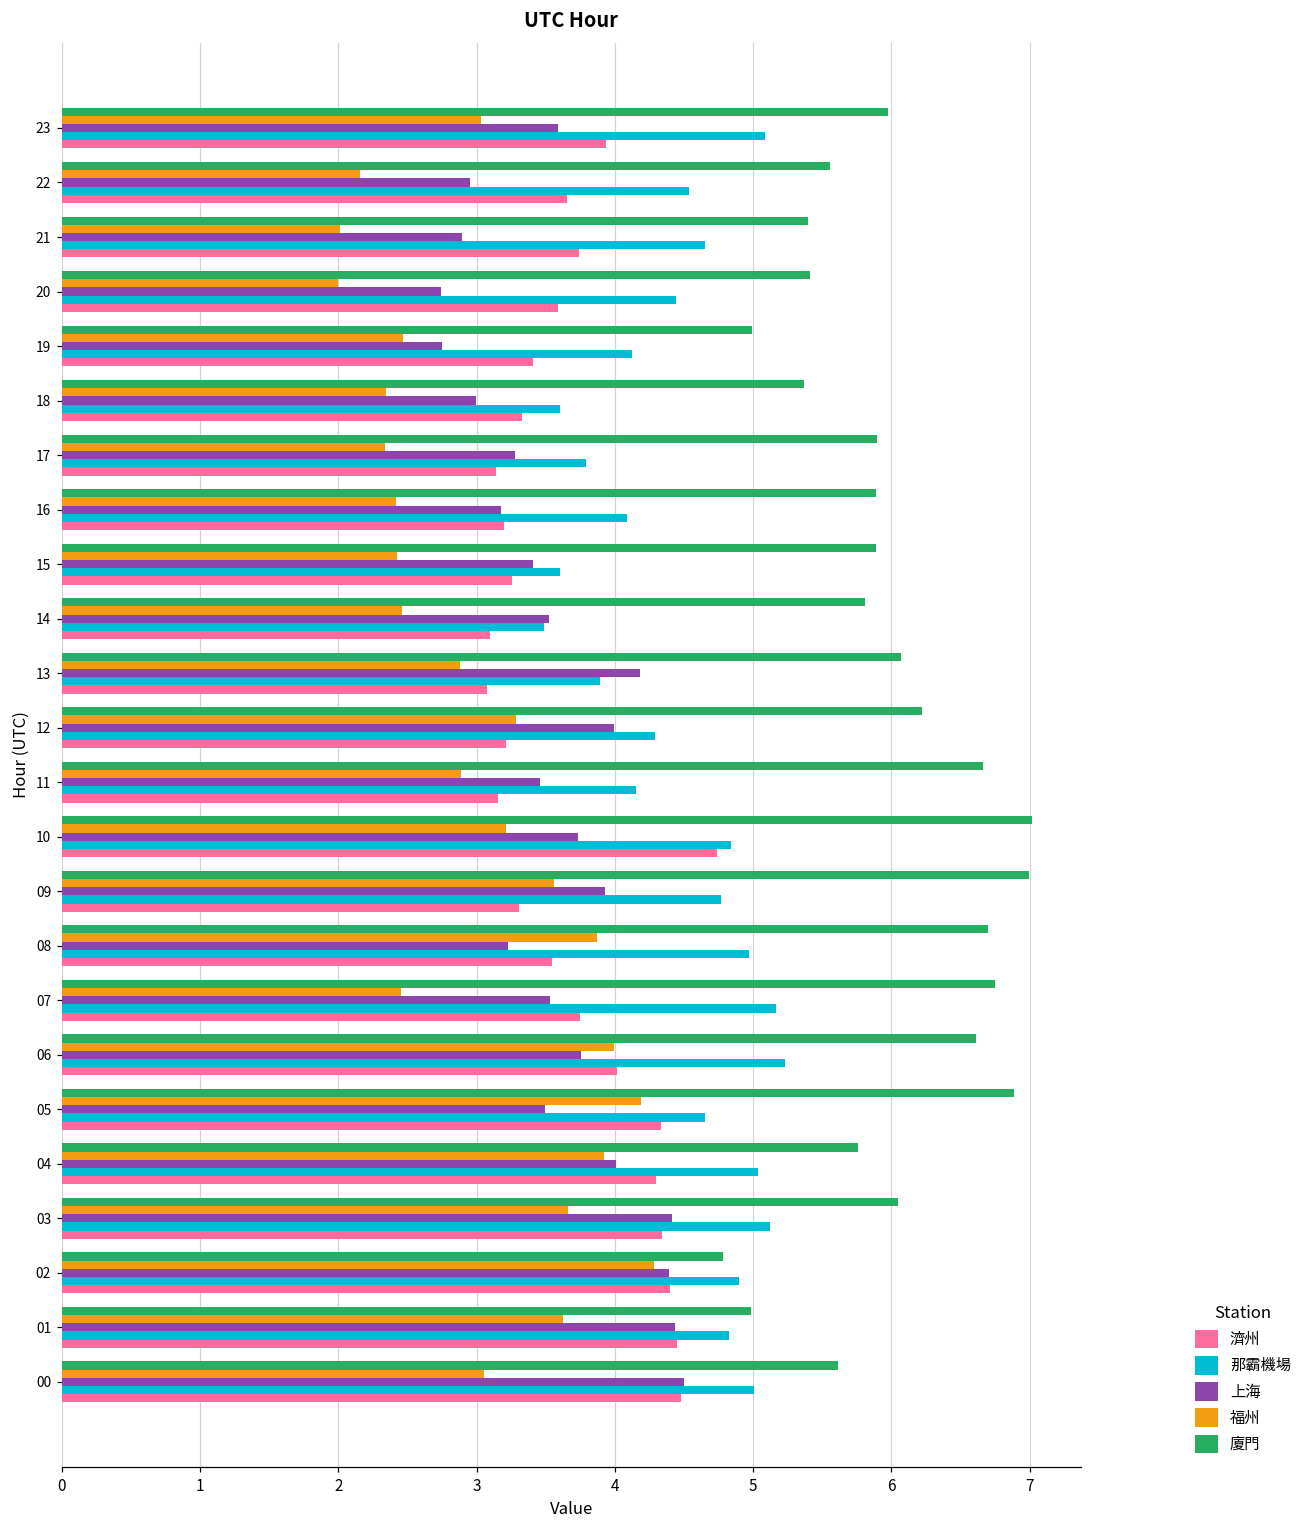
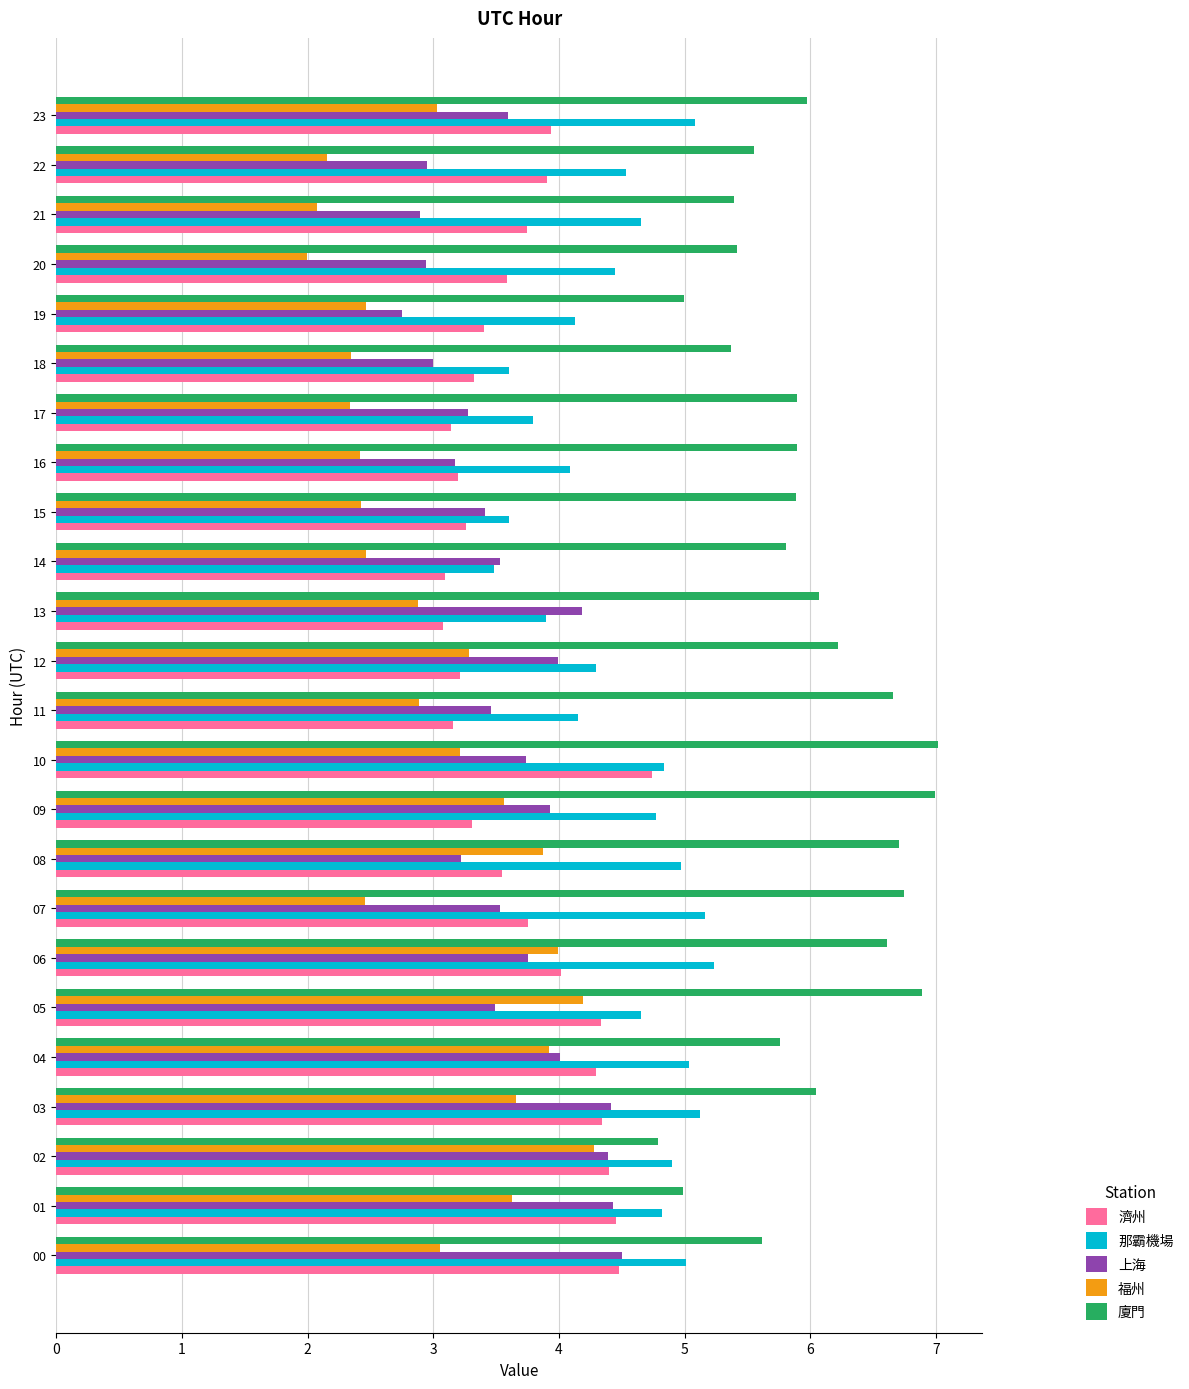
  {
    "濟州": {
      "23": 3.93,
-     "22": 3.65,
+     "22": 3.91,
      "21": 3.74,
      "20": 3.59,
      "19": 3.41,
      "18": 3.33,
      "17": 3.14,
      "16": 3.20,
      "15": 3.26,
      "14": 3.09,
      "13": 3.08,
      "12": 3.21,
      "11": 3.15,
      "10": 4.74,
      "09": 3.31,
      "08": 3.54,
      "07": 3.75,
      "06": 4.02,
      "05": 4.34,
      "04": 4.30,
      "03": 4.34,
      "02": 4.40,
      "01": 4.45,
      "00": 4.48
    },
    "那霸機場": {
      "23": 5.09,
      "22": 4.53,
      "21": 4.65,
      "20": 4.44,
      "19": 4.13,
      "18": 3.60,
      "17": 3.79,
      "16": 4.09,
      "15": 3.60,
      "14": 3.48,
      "13": 3.89,
      "12": 4.29,
      "11": 4.15,
      "10": 4.84,
      "09": 4.77,
      "08": 4.97,
      "07": 5.16,
      "06": 5.23,
      "05": 4.65,
      "04": 5.03,
      "03": 5.12,
      "02": 4.90,
      "01": 4.82,
      "00": 5.01
    },
    "上海": {
      "23": 3.59,
      "22": 2.95,
      "21": 2.89,
-     "20": 2.74,
+     "20": 2.94,
      "19": 2.75,
      "18": 3.00,
      "17": 3.28,
      "16": 3.17,
      "15": 3.41,
      "14": 3.53,
      "13": 4.18,
      "12": 3.99,
      "11": 3.46,
      "10": 3.74,
      "09": 3.93,
      "08": 3.22,
      "07": 3.53,
      "06": 3.75,
      "05": 3.49,
      "04": 4.01,
      "03": 4.42,
      "02": 4.39,
      "01": 4.43,
      "00": 4.50
    },
    "福州": {
      "23": 3.03,
      "22": 2.15,
-     "21": 2.01,
+     "21": 2.08,
      "20": 2.00,
      "19": 2.47,
      "18": 2.34,
      "17": 2.34,
      "16": 2.41,
      "15": 2.43,
      "14": 2.46,
      "13": 2.88,
      "12": 3.29,
      "11": 2.88,
      "10": 3.21,
      "09": 3.56,
      "08": 3.87,
      "07": 2.45,
      "06": 4.00,
      "05": 4.19,
      "04": 3.92,
      "03": 3.66,
      "02": 4.28,
      "01": 3.63,
      "00": 3.05
    },
    "廈門": {
      "23": 5.97,
      "22": 5.55,
      "21": 5.39,
      "20": 5.41,
      "19": 4.99,
      "18": 5.36,
      "17": 5.89,
      "16": 5.89,
      "15": 5.89,
      "14": 5.81,
      "13": 6.07,
      "12": 6.22,
      "11": 6.66,
      "10": 7.02,
      "09": 6.99,
      "08": 6.70,
      "07": 6.75,
      "06": 6.61,
      "05": 6.88,
      "04": 5.75,
      "03": 6.05,
      "02": 4.78,
      "01": 4.99,
      "00": 5.61
    }
  }
